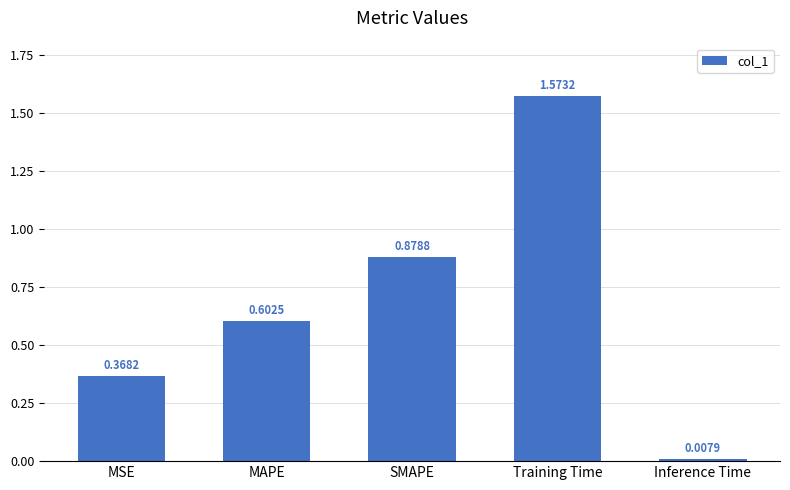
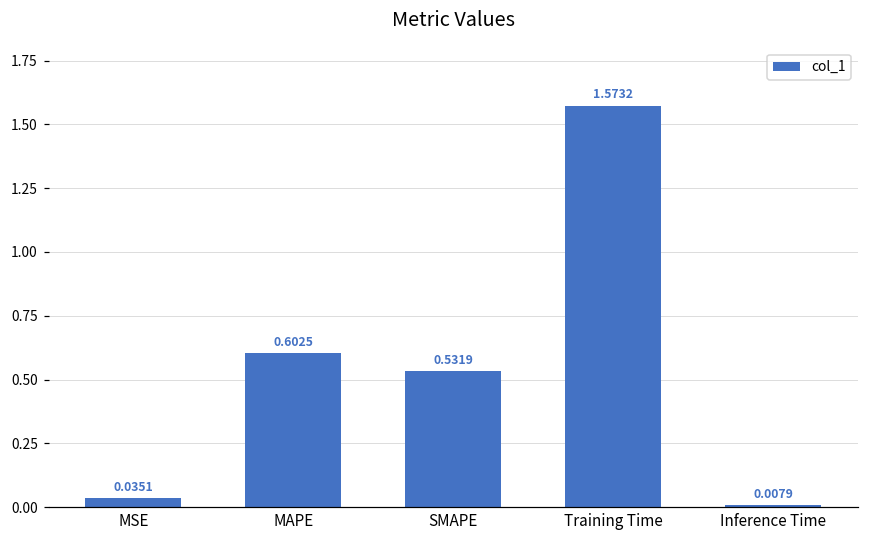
  {
-   "MSE": 0.3682,
+   "MSE": 0.0351,
    "MAPE": 0.6025,
-   "SMAPE": 0.8788,
+   "SMAPE": 0.5319,
    "Training Time": 1.5732,
    "Inference Time": 0.0079
  }
